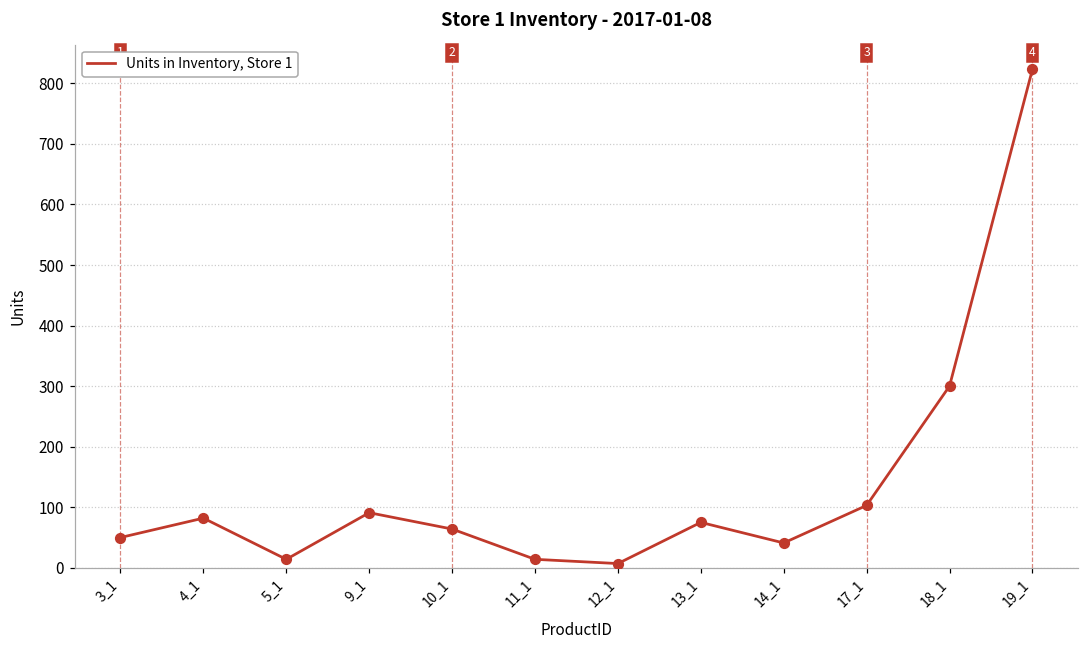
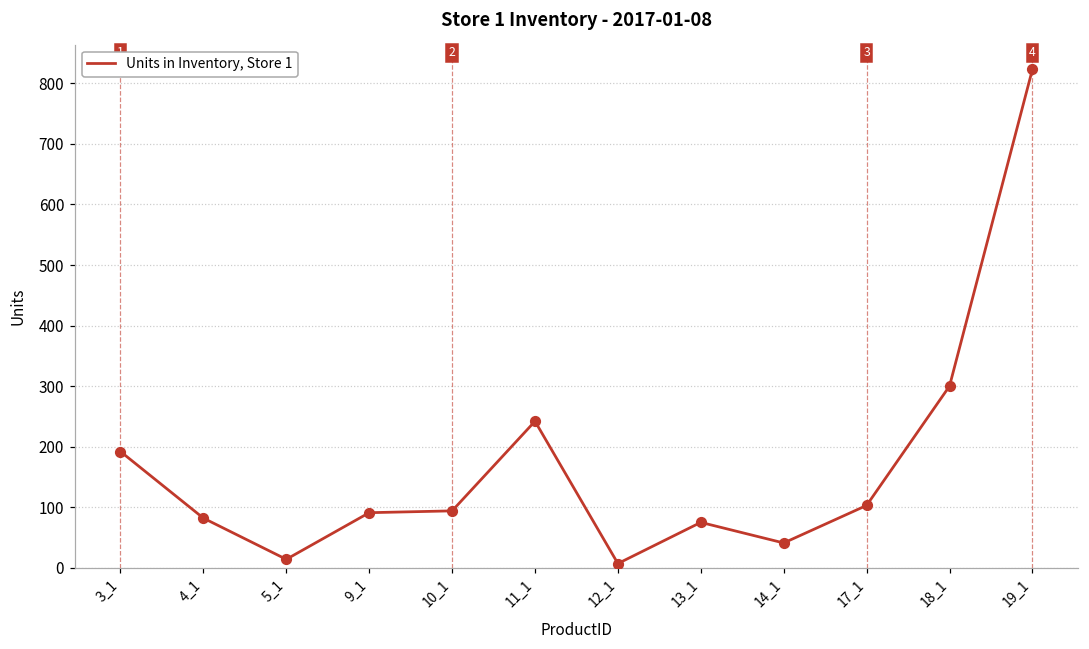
  {
-   "3_1": 50,
+   "3_1": 190,
    "4_1": 80,
    "5_1": 10,
    "9_1": 90,
-   "10_1": 60,
-   "11_1": 10,
+   "10_1": 90,
+   "11_1": 240,
    "12_1": 10,
    "13_1": 80,
    "14_1": 40,
    "17_1": 100,
    "18_1": 300
  }
